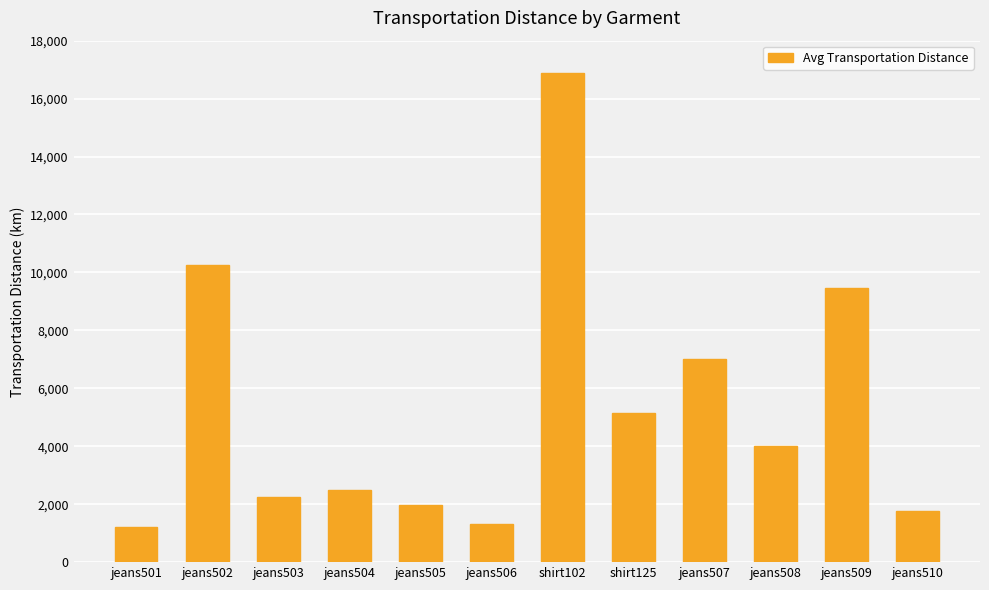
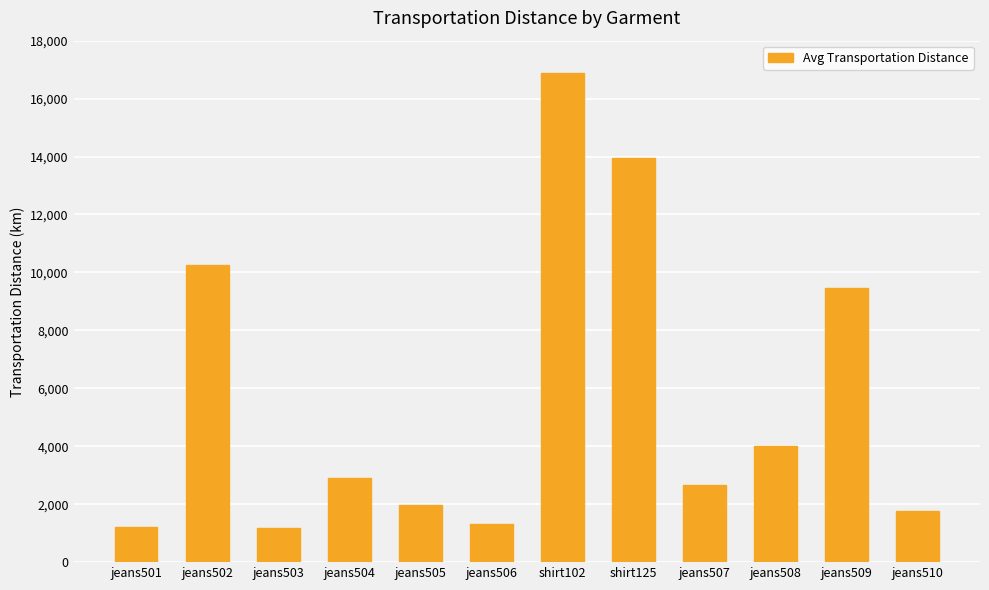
  {
    "jeans501": "1,200",
    "jeans502": "10,300",
-   "jeans503": "2,300",
-   "jeans504": "2,500",
+   "jeans503": "1,200",
+   "jeans504": "2,900",
    "jeans505": "2,000",
    "jeans506": "1,300",
    "shirt102": "16,900",
-   "shirt125": "5,100",
-   "jeans507": "7,000",
+   "shirt125": "14,000",
+   "jeans507": "2,700",
    "jeans508": "4,000",
    "jeans509": "9,400",
    "jeans510": "1,800"
  }
